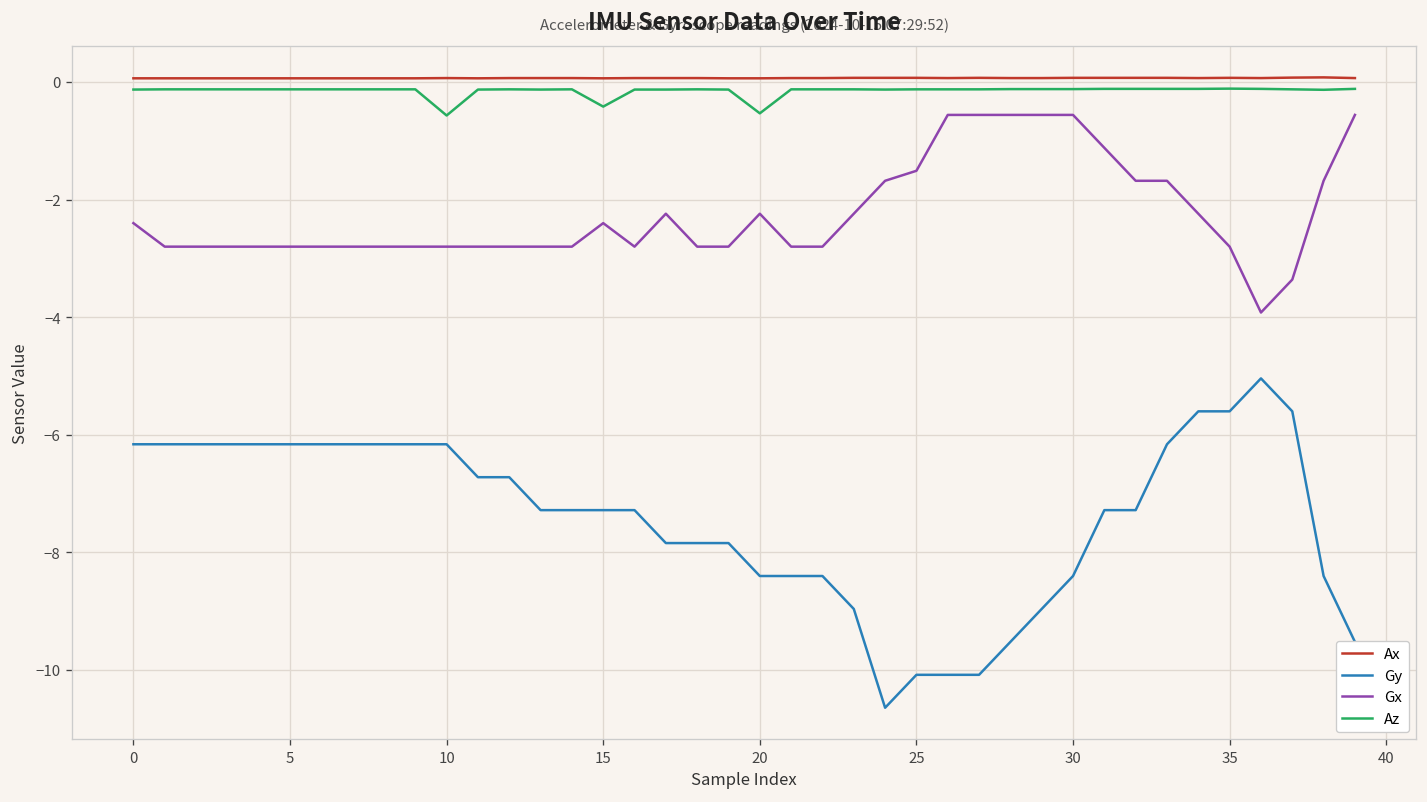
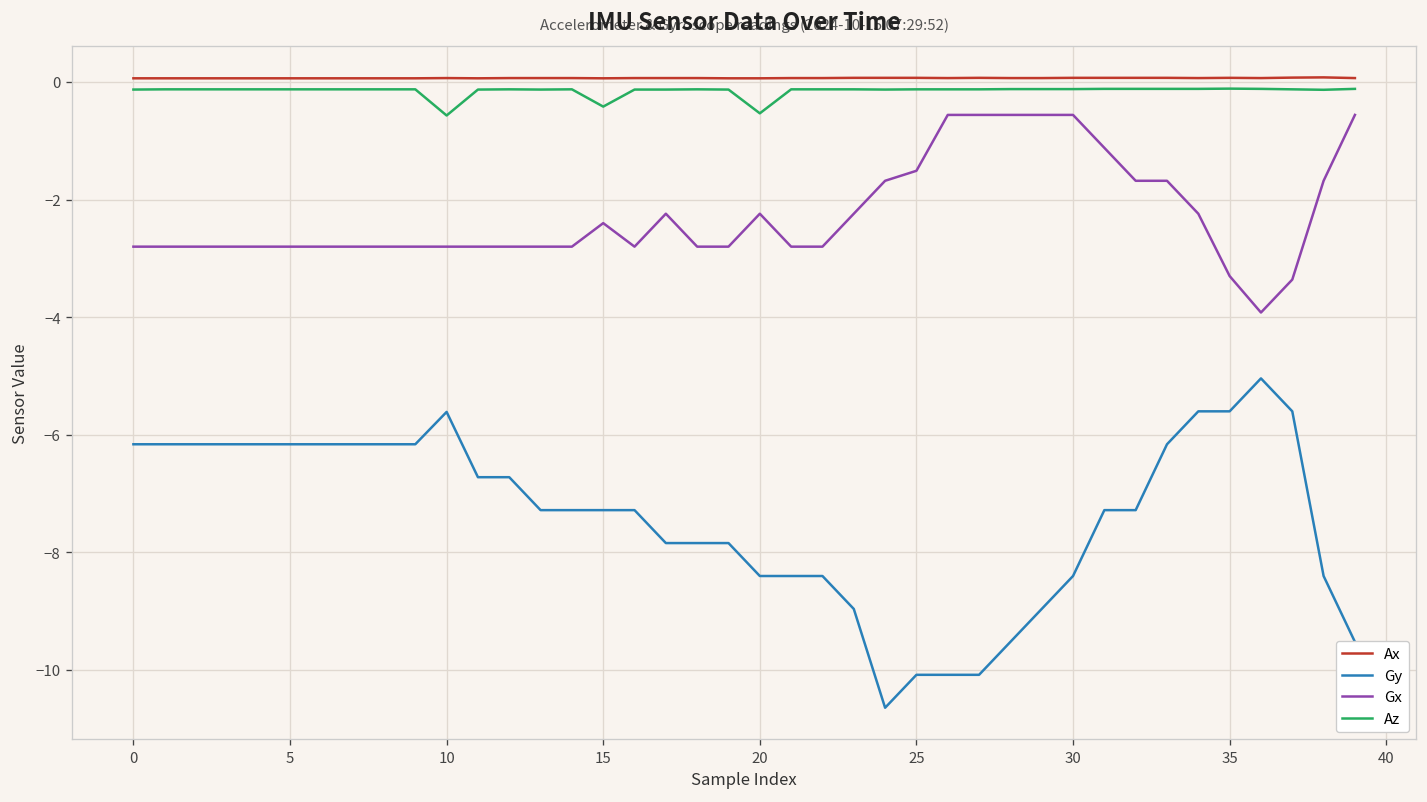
  {
    "Ax": {
      "0": 0.1,
      "5": 0.1,
      "10": 0.1,
      "15": 0.1,
      "20": 0.1,
      "25": 0.1,
      "30": 0.1,
      "35": 0.1
    },
    "Gy": {
      "0": -6.2,
      "5": -6.2,
-     "10": -6.2,
+     "10": -5.6,
      "15": -7.3,
      "20": -8.4,
      "25": -10.1,
      "30": -8.4,
      "35": -5.6
    },
    "Gx": {
-     "0": -2.4,
+     "0": -2.8,
      "5": -2.8,
      "10": -2.8,
      "15": -2.4,
      "20": -2.2,
      "25": -1.5,
      "30": -0.6,
-     "35": -2.8
+     "35": -3.3
    },
    "Az": {
      "0": -0.1,
      "5": -0.1,
      "10": -0.6,
      "15": -0.4,
      "20": -0.5,
      "25": -0.1,
      "30": -0.1,
      "35": -0.1
    }
  }
